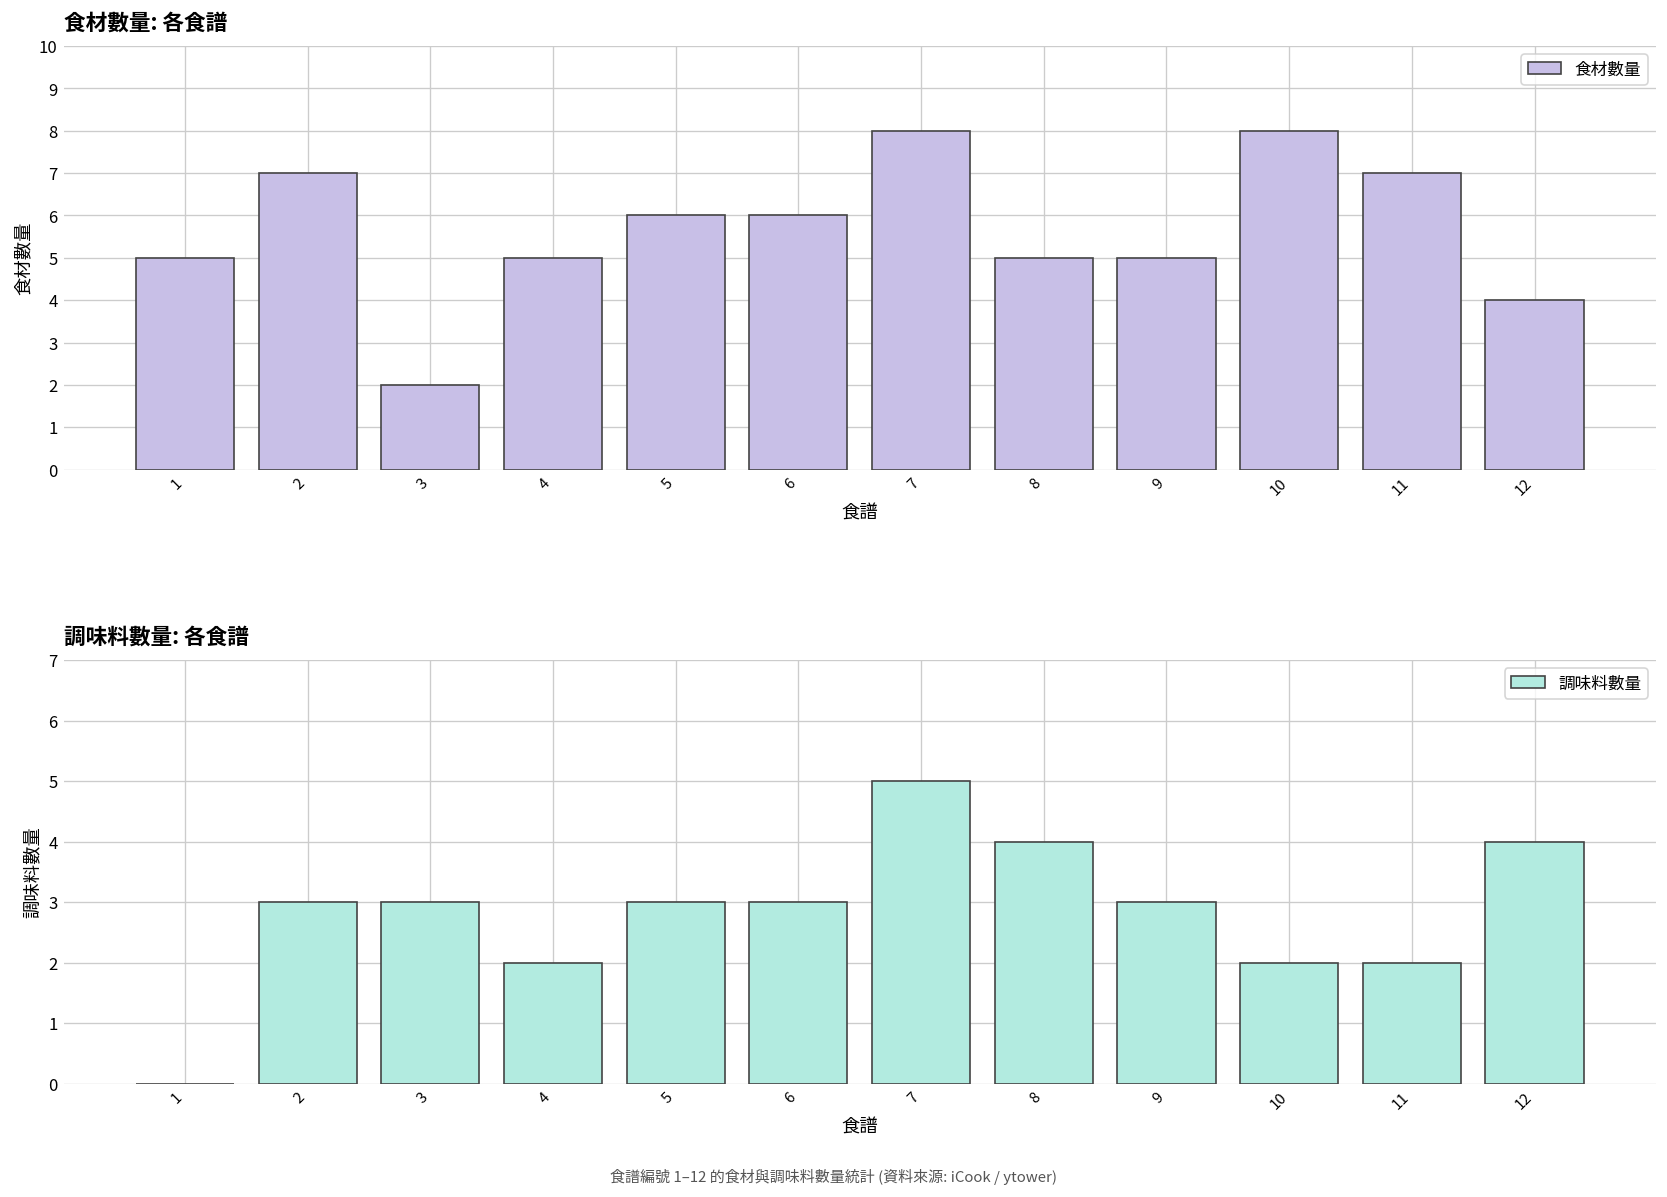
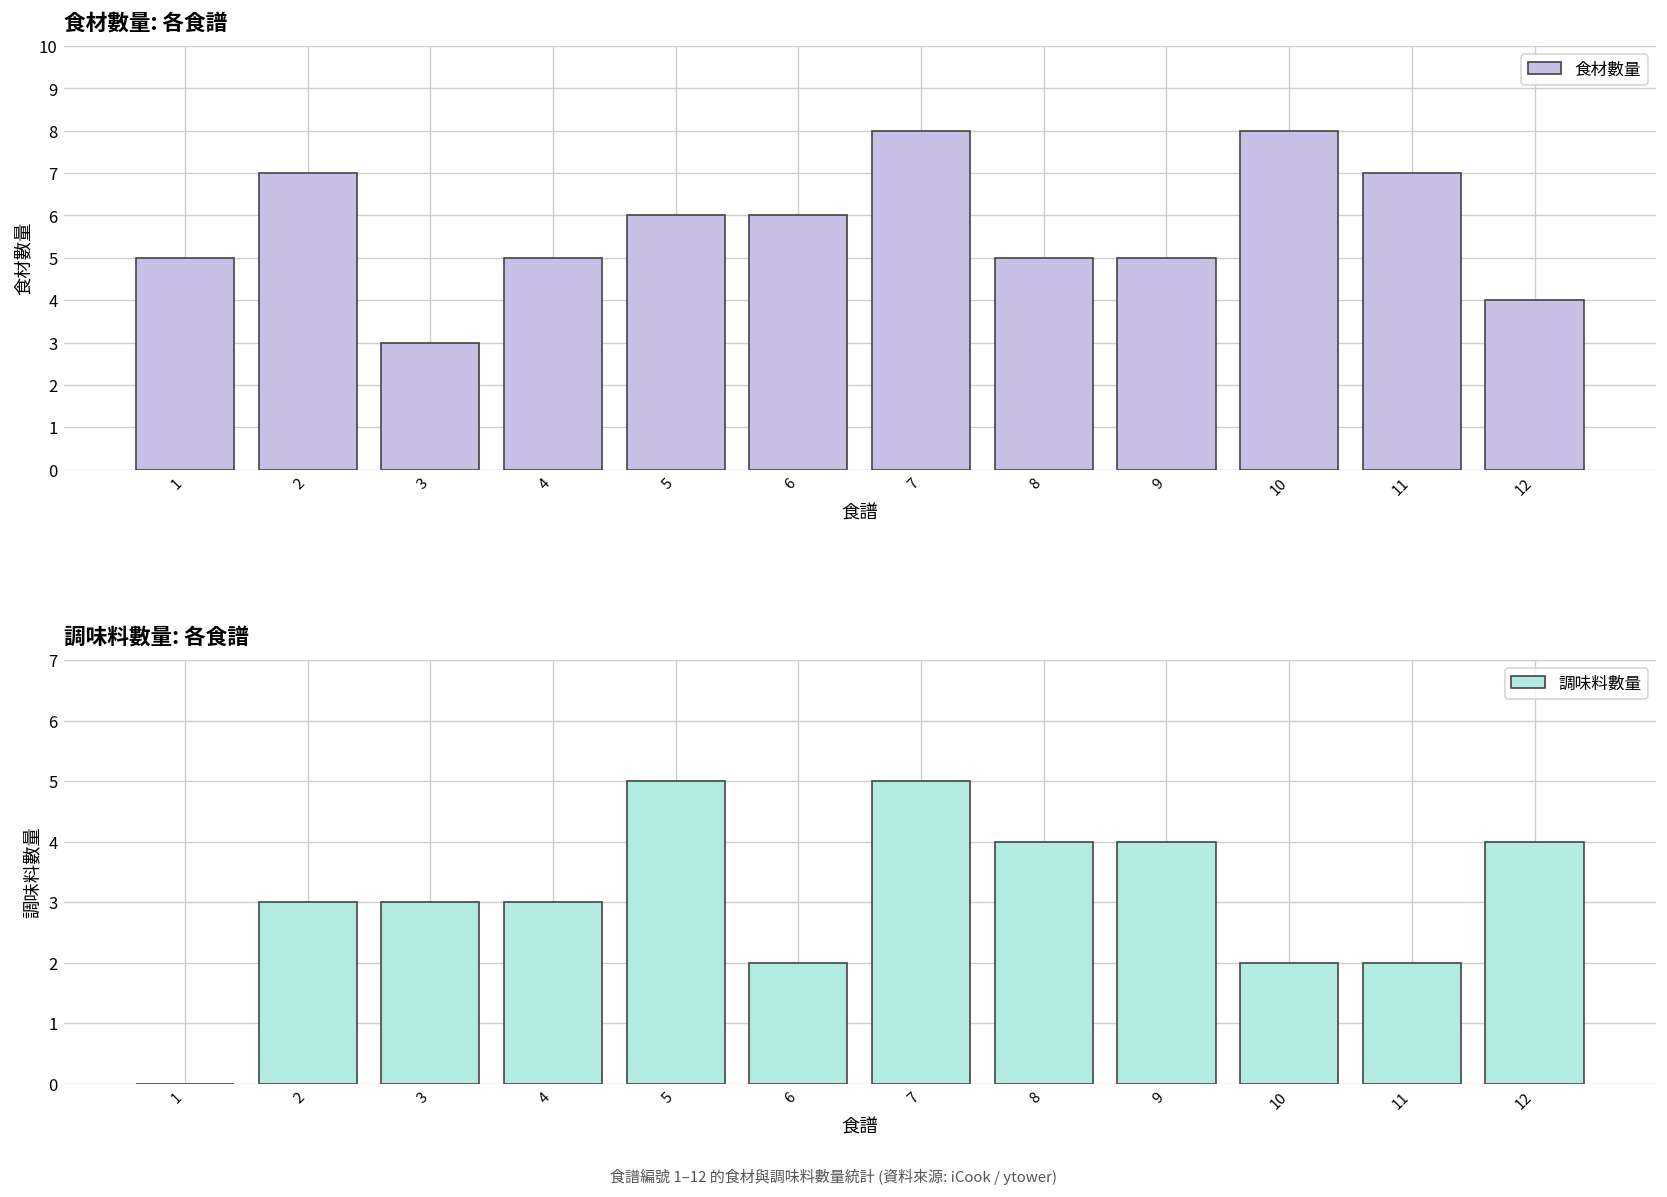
  {
    "食材數量: 各食譜": {
      "1": 5,
      "2": 7,
-     "3": 2,
+     "3": 3,
      "4": 5,
      "5": 6,
      "6": 6,
      "7": 8,
      "8": 5,
      "9": 5,
      "10": 8,
      "11": 7,
      "12": 4
    },
    "調味料數量: 各食譜": {
      "1": 0,
      "2": 3,
      "3": 3,
-     "4": 2,
-     "5": 3,
-     "6": 3,
+     "4": 3,
+     "5": 5,
+     "6": 2,
      "7": 5,
      "8": 4,
-     "9": 3,
+     "9": 4,
      "10": 2,
      "11": 2,
      "12": 4
    }
  }
